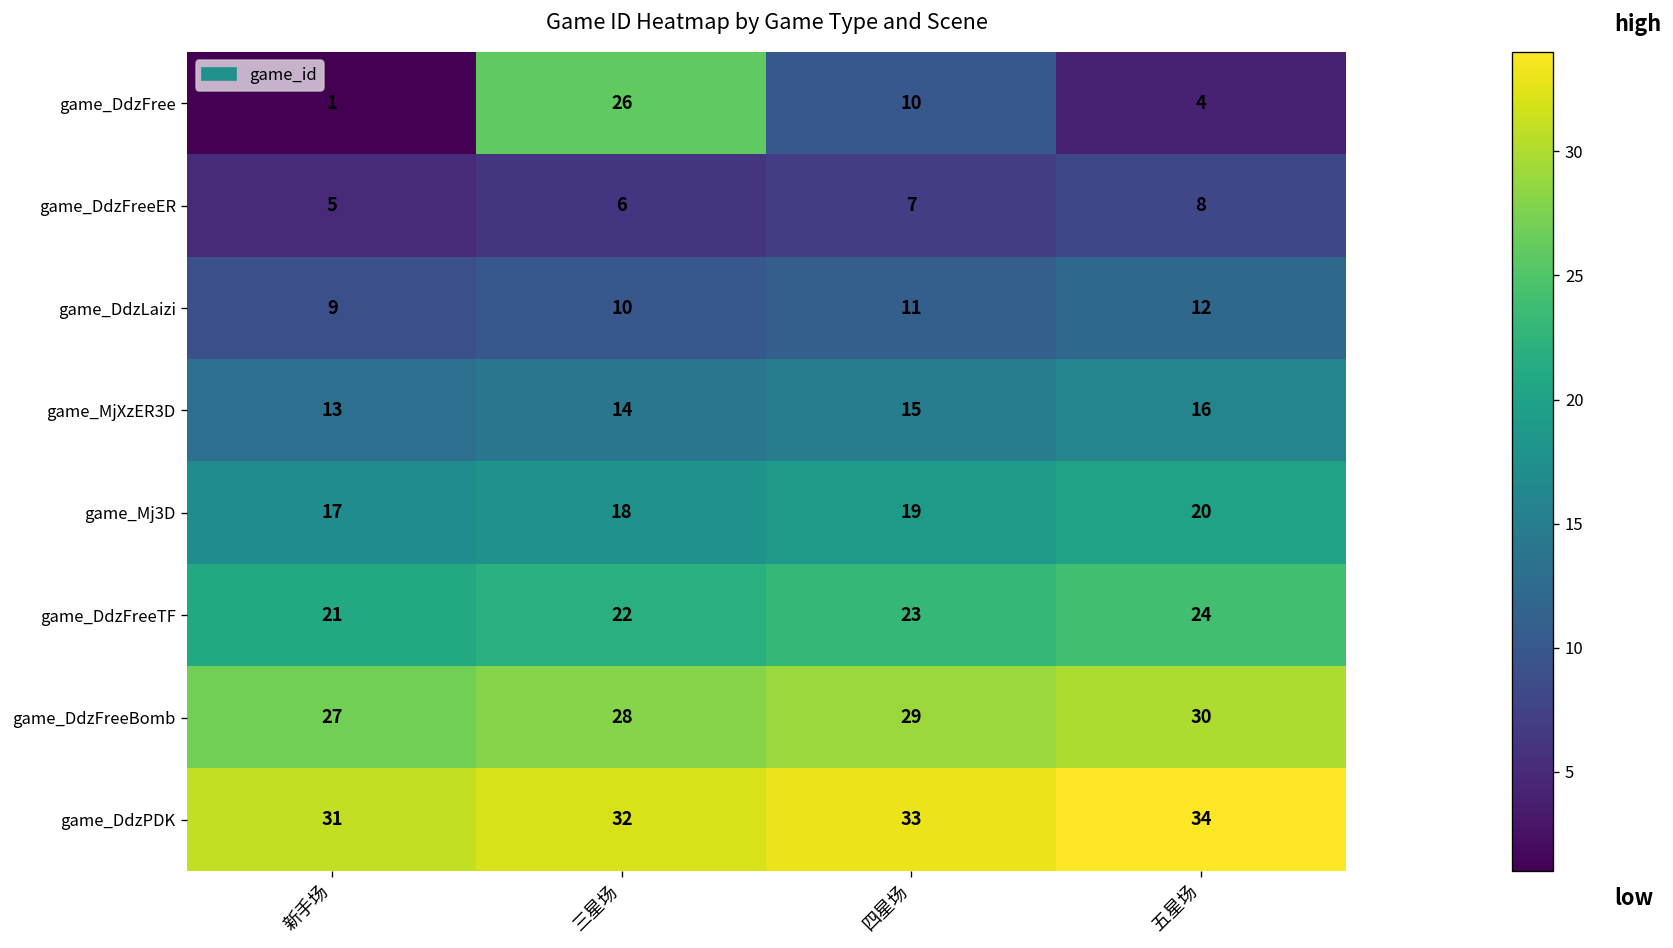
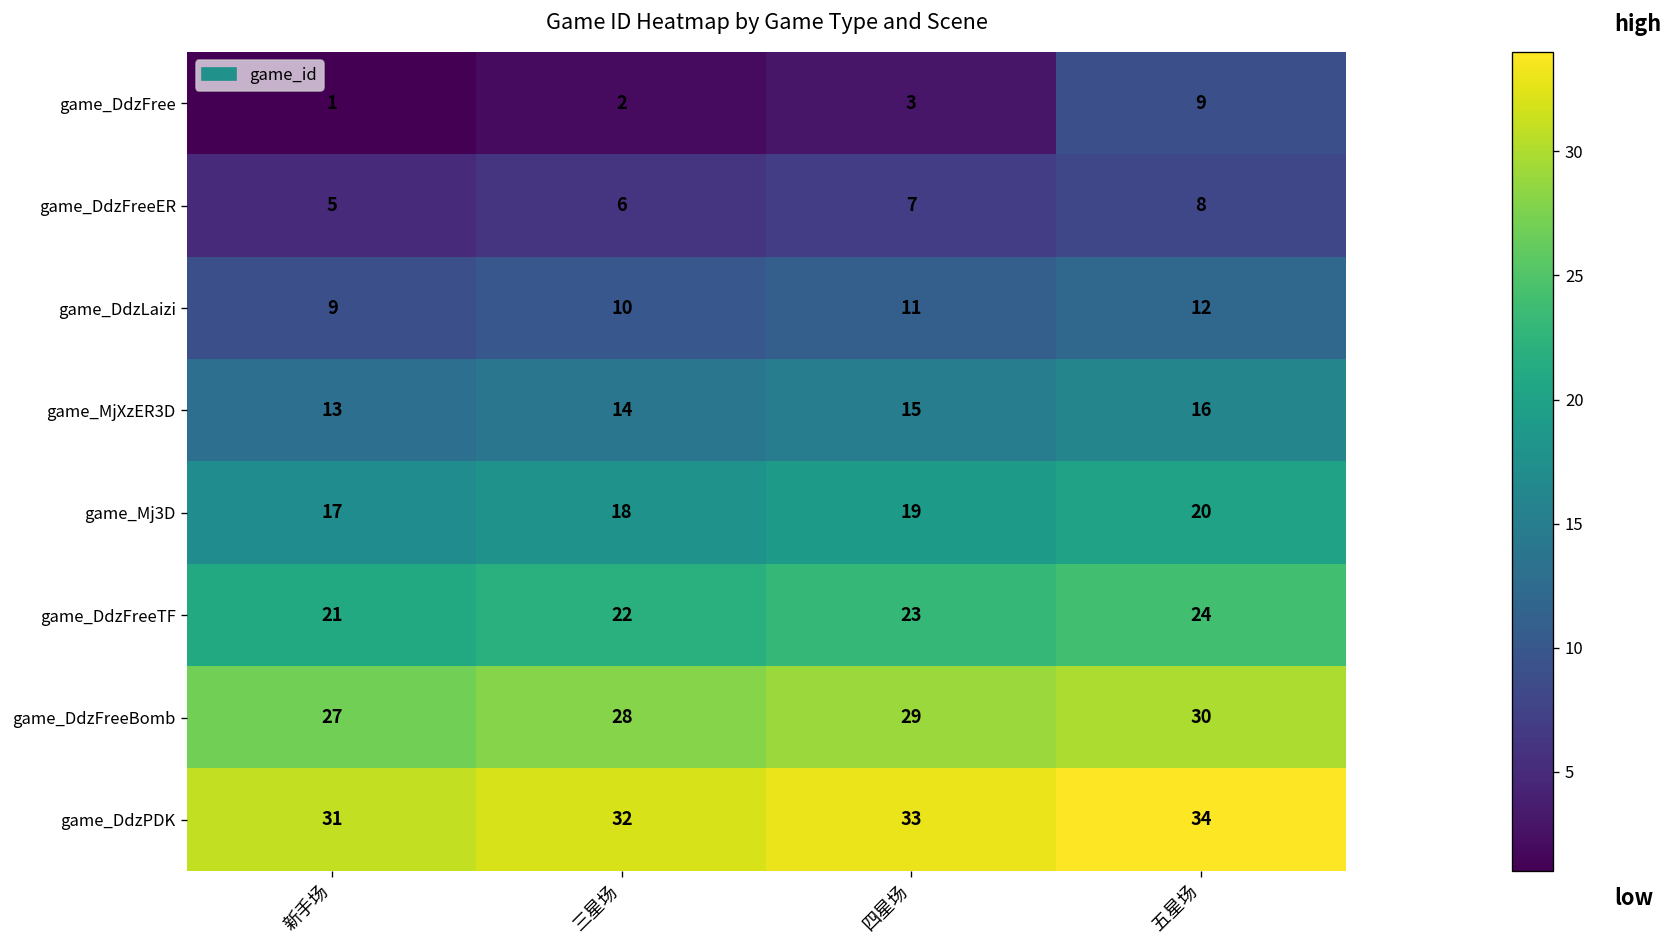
  {
    "game_DdzFree": {
      "新手场": 1,
-     "三星场": 26,
-     "四星场": 10,
-     "五星场": 4
+     "三星场": 2,
+     "四星场": 3,
+     "五星场": 9
    },
    "game_DdzFreeER": {
      "新手场": 5,
      "三星场": 6,
      "四星场": 7,
      "五星场": 8
    },
    "game_DdzLaizi": {
      "新手场": 9,
      "三星场": 10,
      "四星场": 11,
      "五星场": 12
    },
    "game_MjXzER3D": {
      "新手场": 13,
      "三星场": 14,
      "四星场": 15,
      "五星场": 16
    },
    "game_Mj3D": {
      "新手场": 17,
      "三星场": 18,
      "四星场": 19,
      "五星场": 20
    },
    "game_DdzFreeTF": {
      "新手场": 21,
      "三星场": 22,
      "四星场": 23,
      "五星场": 24
    },
    "game_DdzFreeBomb": {
      "新手场": 27,
      "三星场": 28,
      "四星场": 29,
      "五星场": 30
    },
    "game_DdzPDK": {
      "新手场": 31,
      "三星场": 32,
      "四星场": 33,
      "五星场": 34
    }
  }
